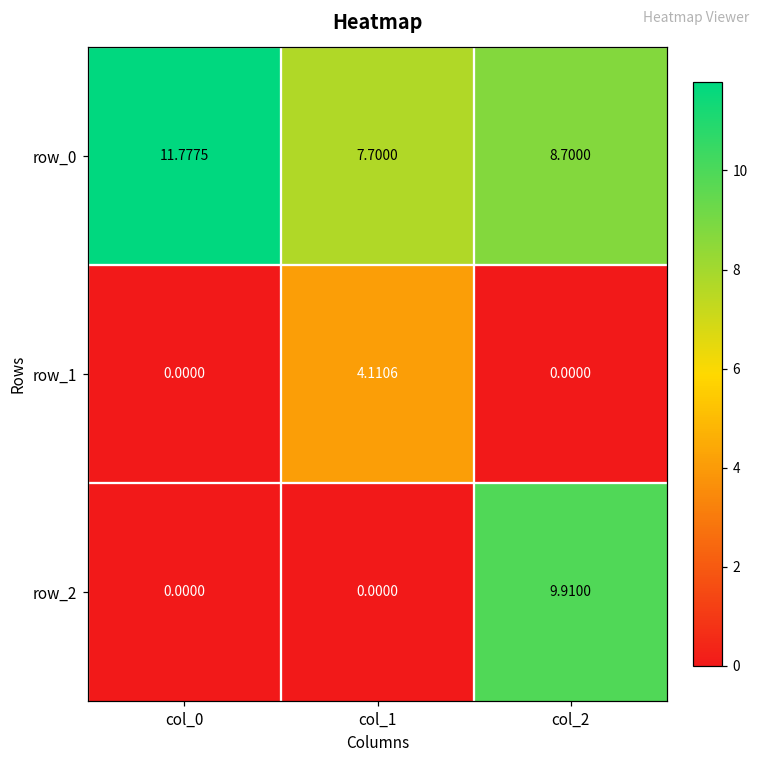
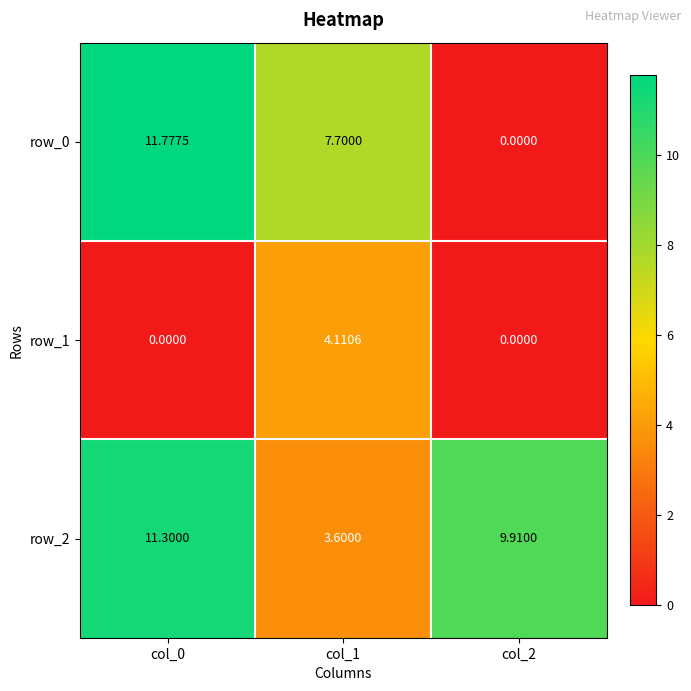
  {
    "row_0": {
      "col_0": 11.7775,
      "col_1": 7.7000,
-     "col_2": 8.7000
+     "col_2": 0.0000
    },
    "row_1": {
      "col_0": 0.0000,
      "col_1": 4.1106,
      "col_2": 0.0000
    },
    "row_2": {
-     "col_0": 0.0000,
-     "col_1": 0.0000,
+     "col_0": 11.3000,
+     "col_1": 3.6000,
      "col_2": 9.9100
    }
  }
